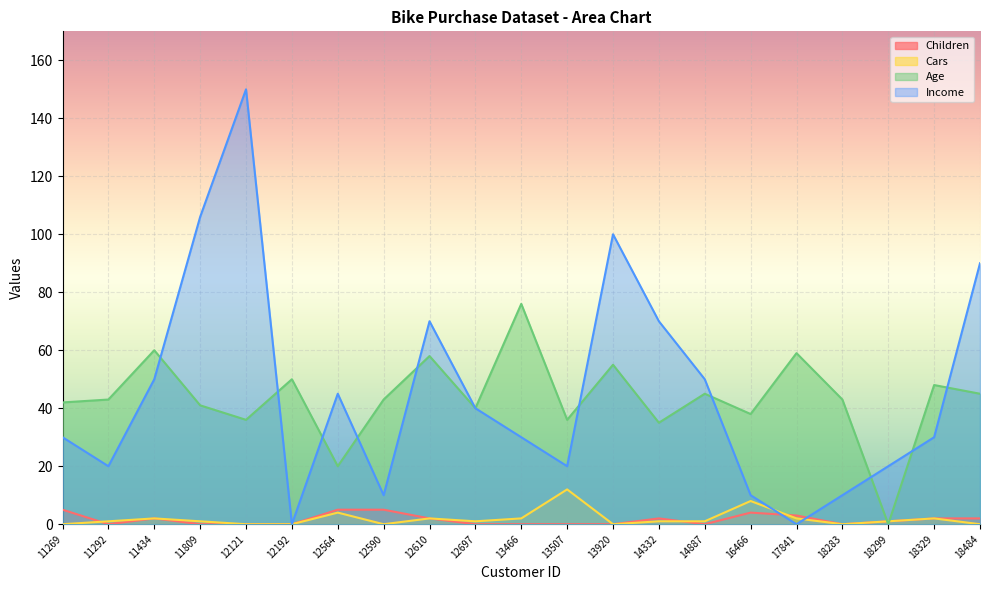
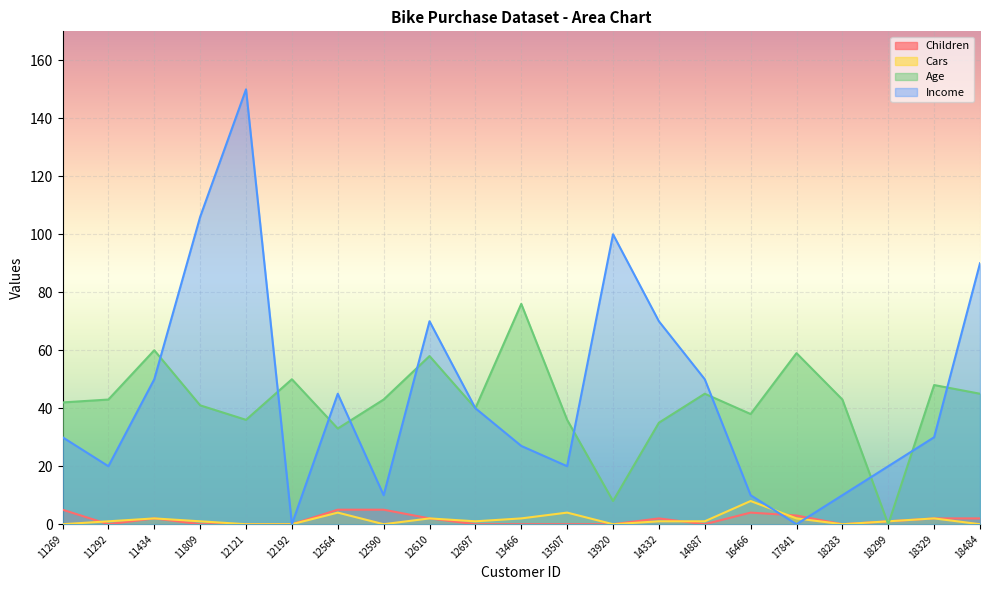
  {
    "Children": {
      "11269": 5,
      "11292": 0,
      "11809": 0,
      "12564": 5,
      "12590": 5,
      "12697": 0,
      "13466": 0,
      "13507": 0,
      "14332": 2,
      "14887": 0,
      "16466": 4,
      "17841": 3,
      "18484": 2
    },
    "Cars": {
      "11269": 0,
      "11292": 1,
      "11809": 1,
      "12564": 4,
      "12590": 0,
      "12697": 1,
      "13466": 2,
-     "13507": 12,
+     "13507": 4,
      "14332": 1,
      "14887": 1,
      "16466": 8,
      "17841": 2,
      "18484": 0
    },
    "Age": {
      "11269": 42,
      "11292": 43,
      "11434": 60,
      "11809": 41,
      "12121": 36,
      "12192": 50,
-     "12564": 20,
+     "12564": 33,
      "12590": 43,
      "12610": 58,
      "13466": 76,
      "13507": 36,
-     "13920": 55,
+     "13920": 8,
      "14332": 35,
      "14887": 45,
      "16466": 38,
      "17841": 59,
      "18283": 43,
      "18299": 0,
      "18329": 48,
      "18484": 45
    },
    "Income": {
      "11269": 30,
      "11292": 20,
      "11434": 50,
      "11809": 106,
      "12121": 150,
      "12564": 45,
      "12590": 10,
      "12610": 70,
-     "13466": 30,
+     "13466": 27,
      "13507": 20,
      "13920": 100,
      "14332": 70,
      "14887": 50,
      "16466": 10,
      "17841": 0,
      "18283": 10,
      "18299": 20,
      "18329": 30,
      "18484": 90
    }
  }
